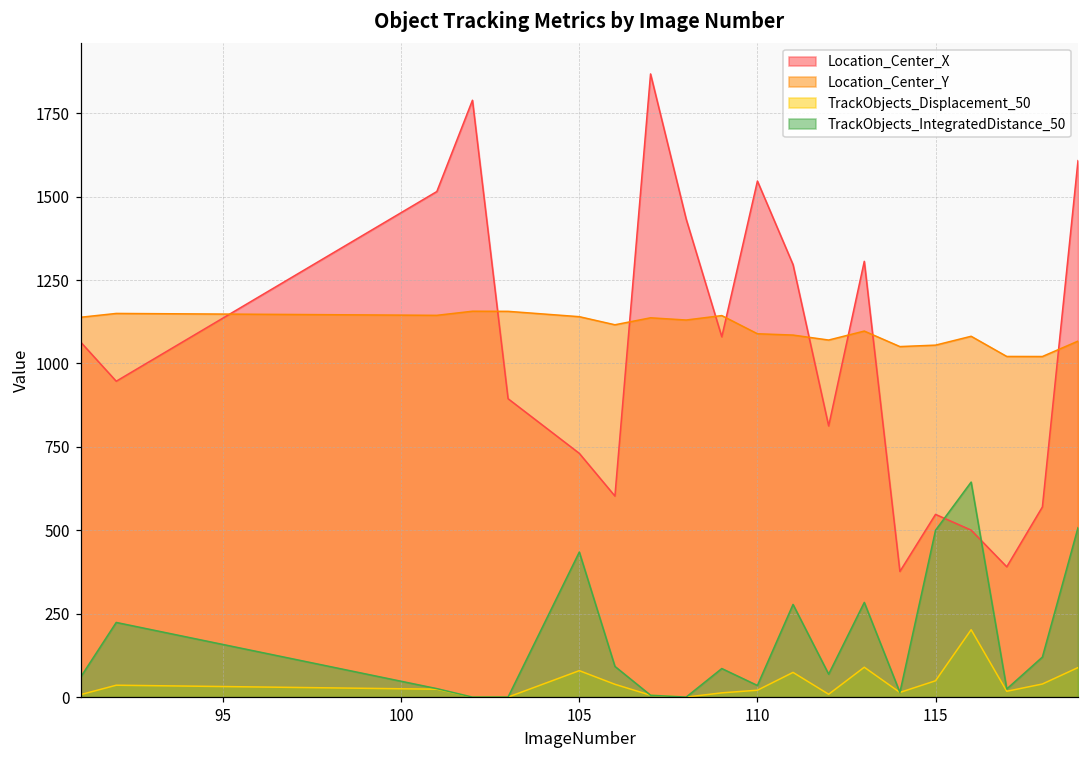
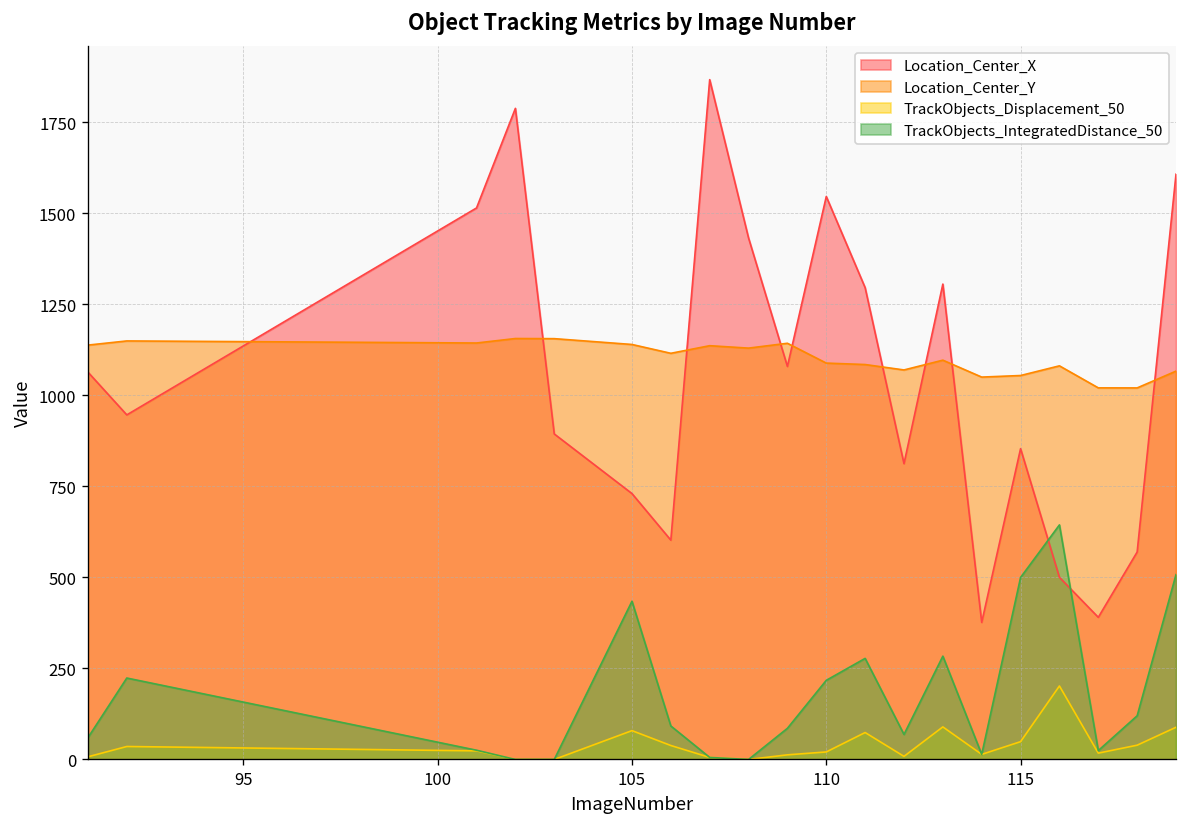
  {
    "Location_Center_X": {
      "105": 730,
      "110": 1550,
-     "115": 550
+     "115": 850
    },
    "TrackObjects_IntegratedDistance_50": {
      "105": 430,
-     "110": 30,
+     "110": 220,
      "115": 500
    }
  }
